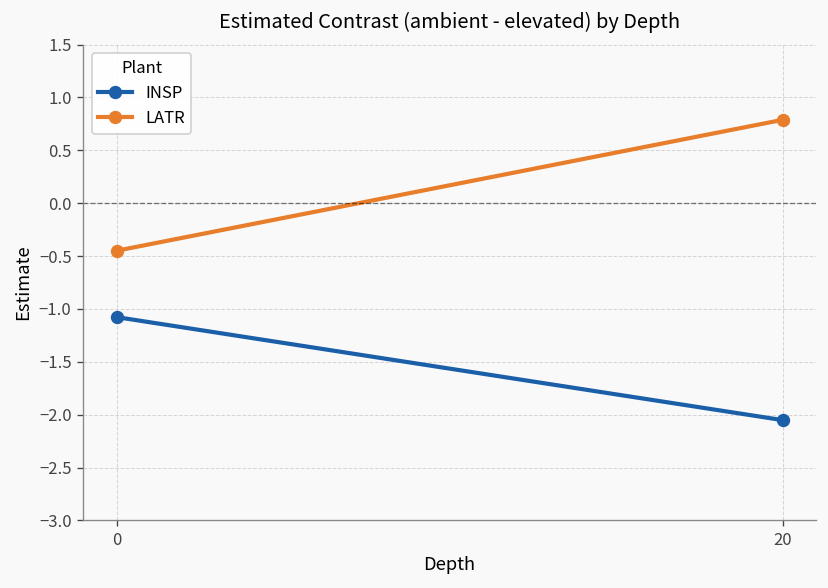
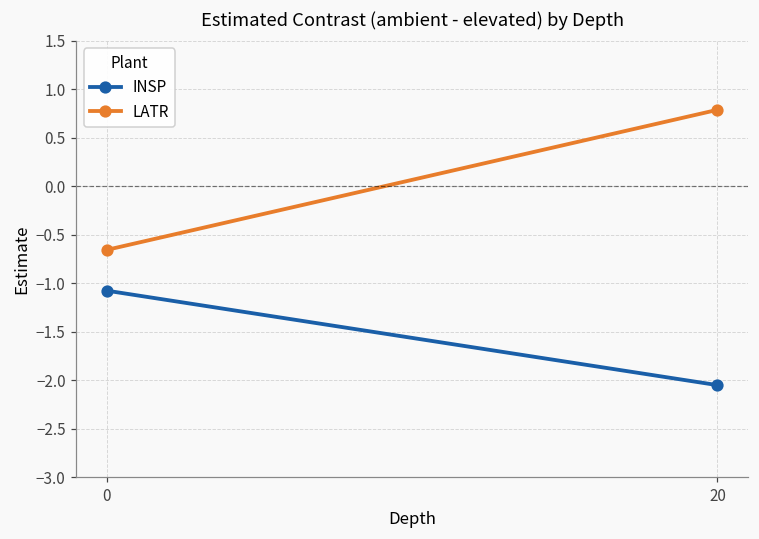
  {
    "INSP": {
      "0": -1.1,
      "20": -2.1
    },
    "LATR": {
-     "0": -0.4,
+     "0": -0.7,
      "20": 0.8
    }
  }
